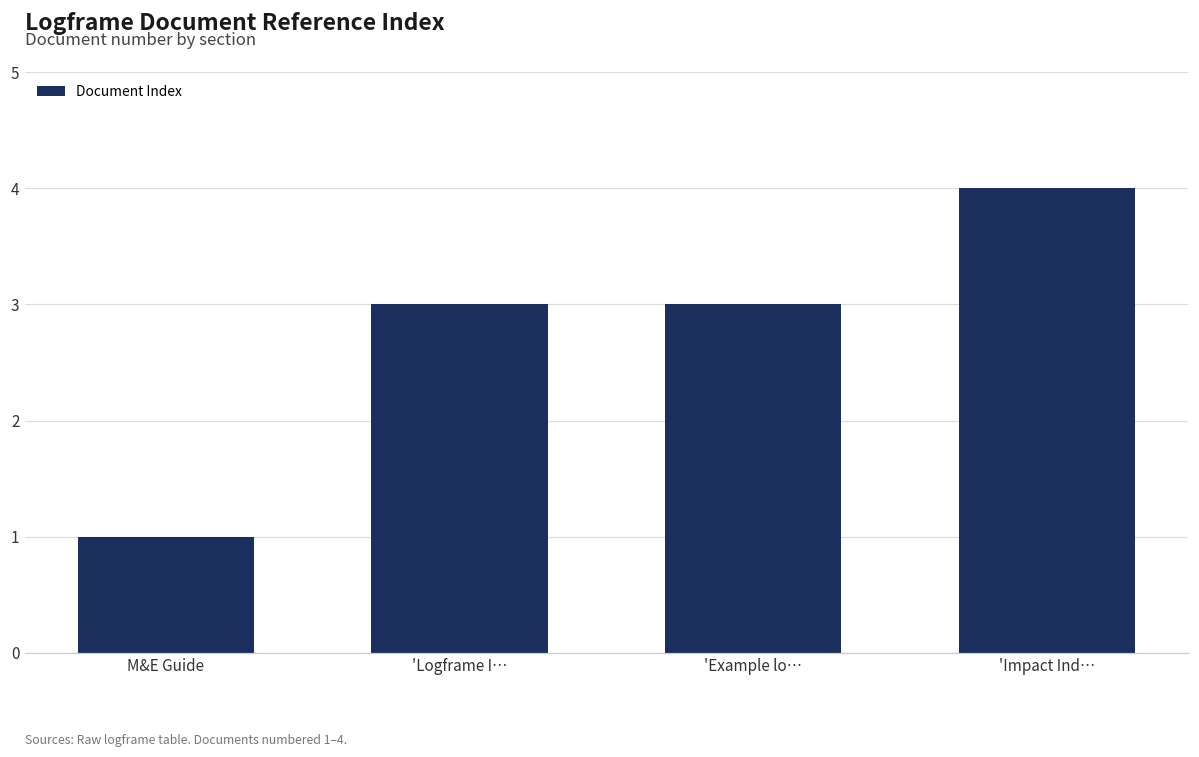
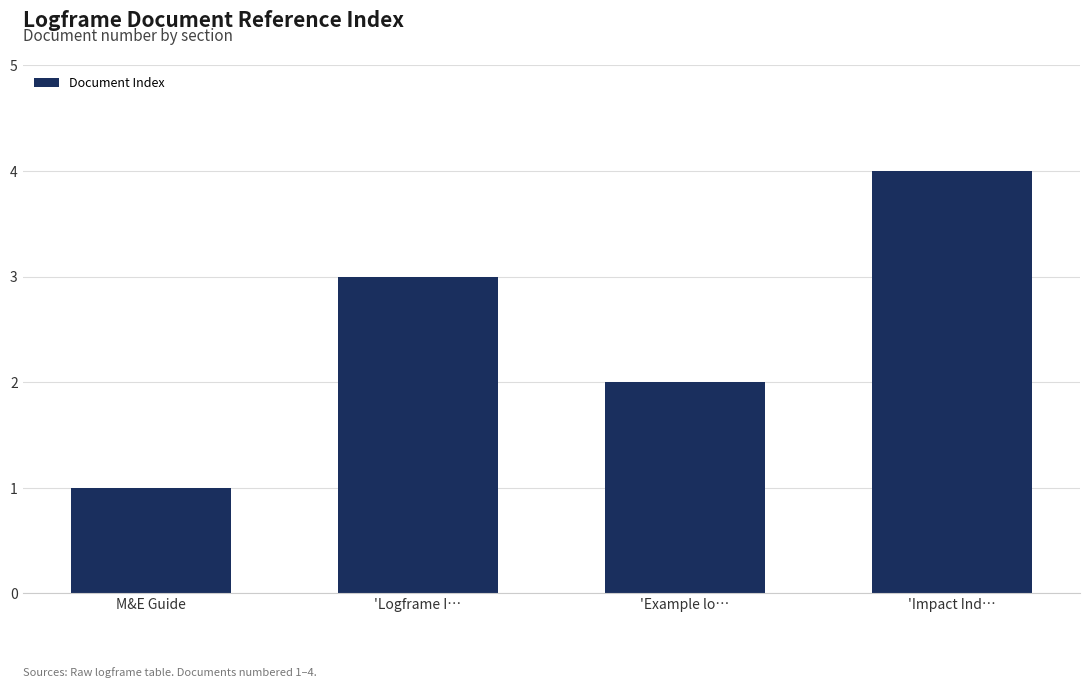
  {
    "M&E Guide": 1,
    "'Logframe I…": 3,
-   "'Example lo…": 3,
+   "'Example lo…": 2,
    "'Impact Ind…": 4
  }
